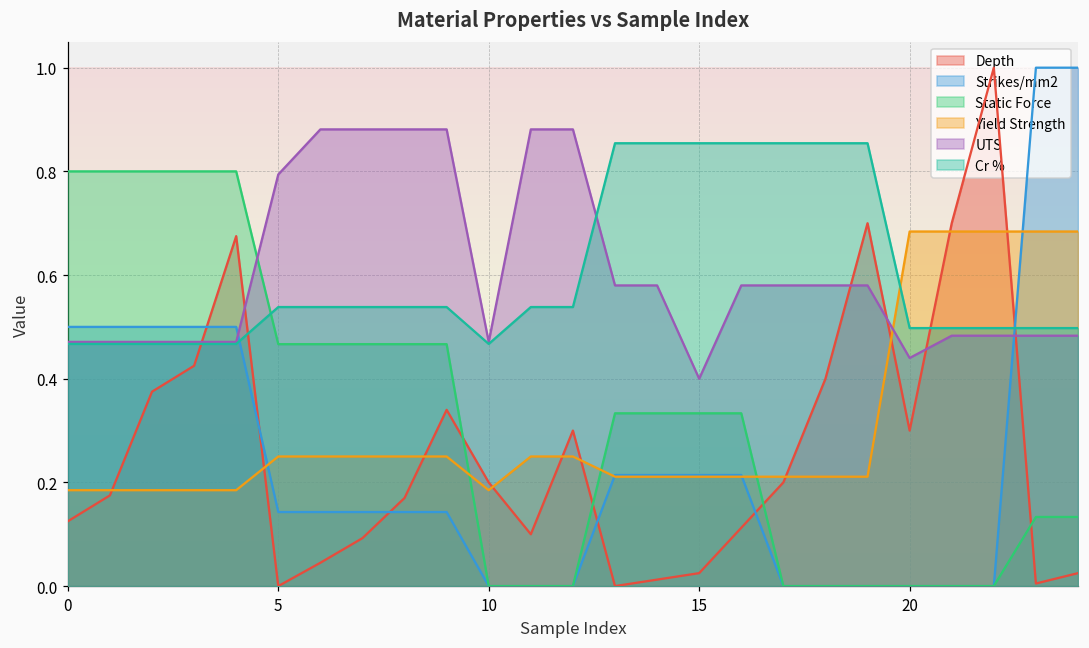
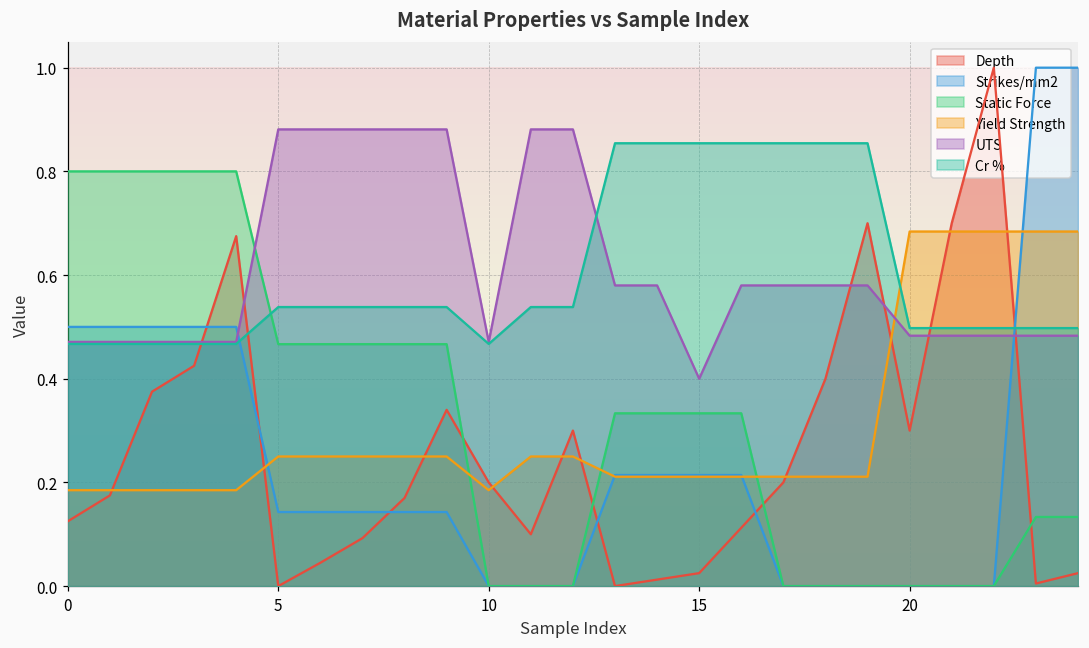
  {
    "UTS": {
-     "5": 0.79,
+     "5": 0.88,
      "15": 0.40,
-     "20": 0.44
+     "20": 0.48
    }
  }
